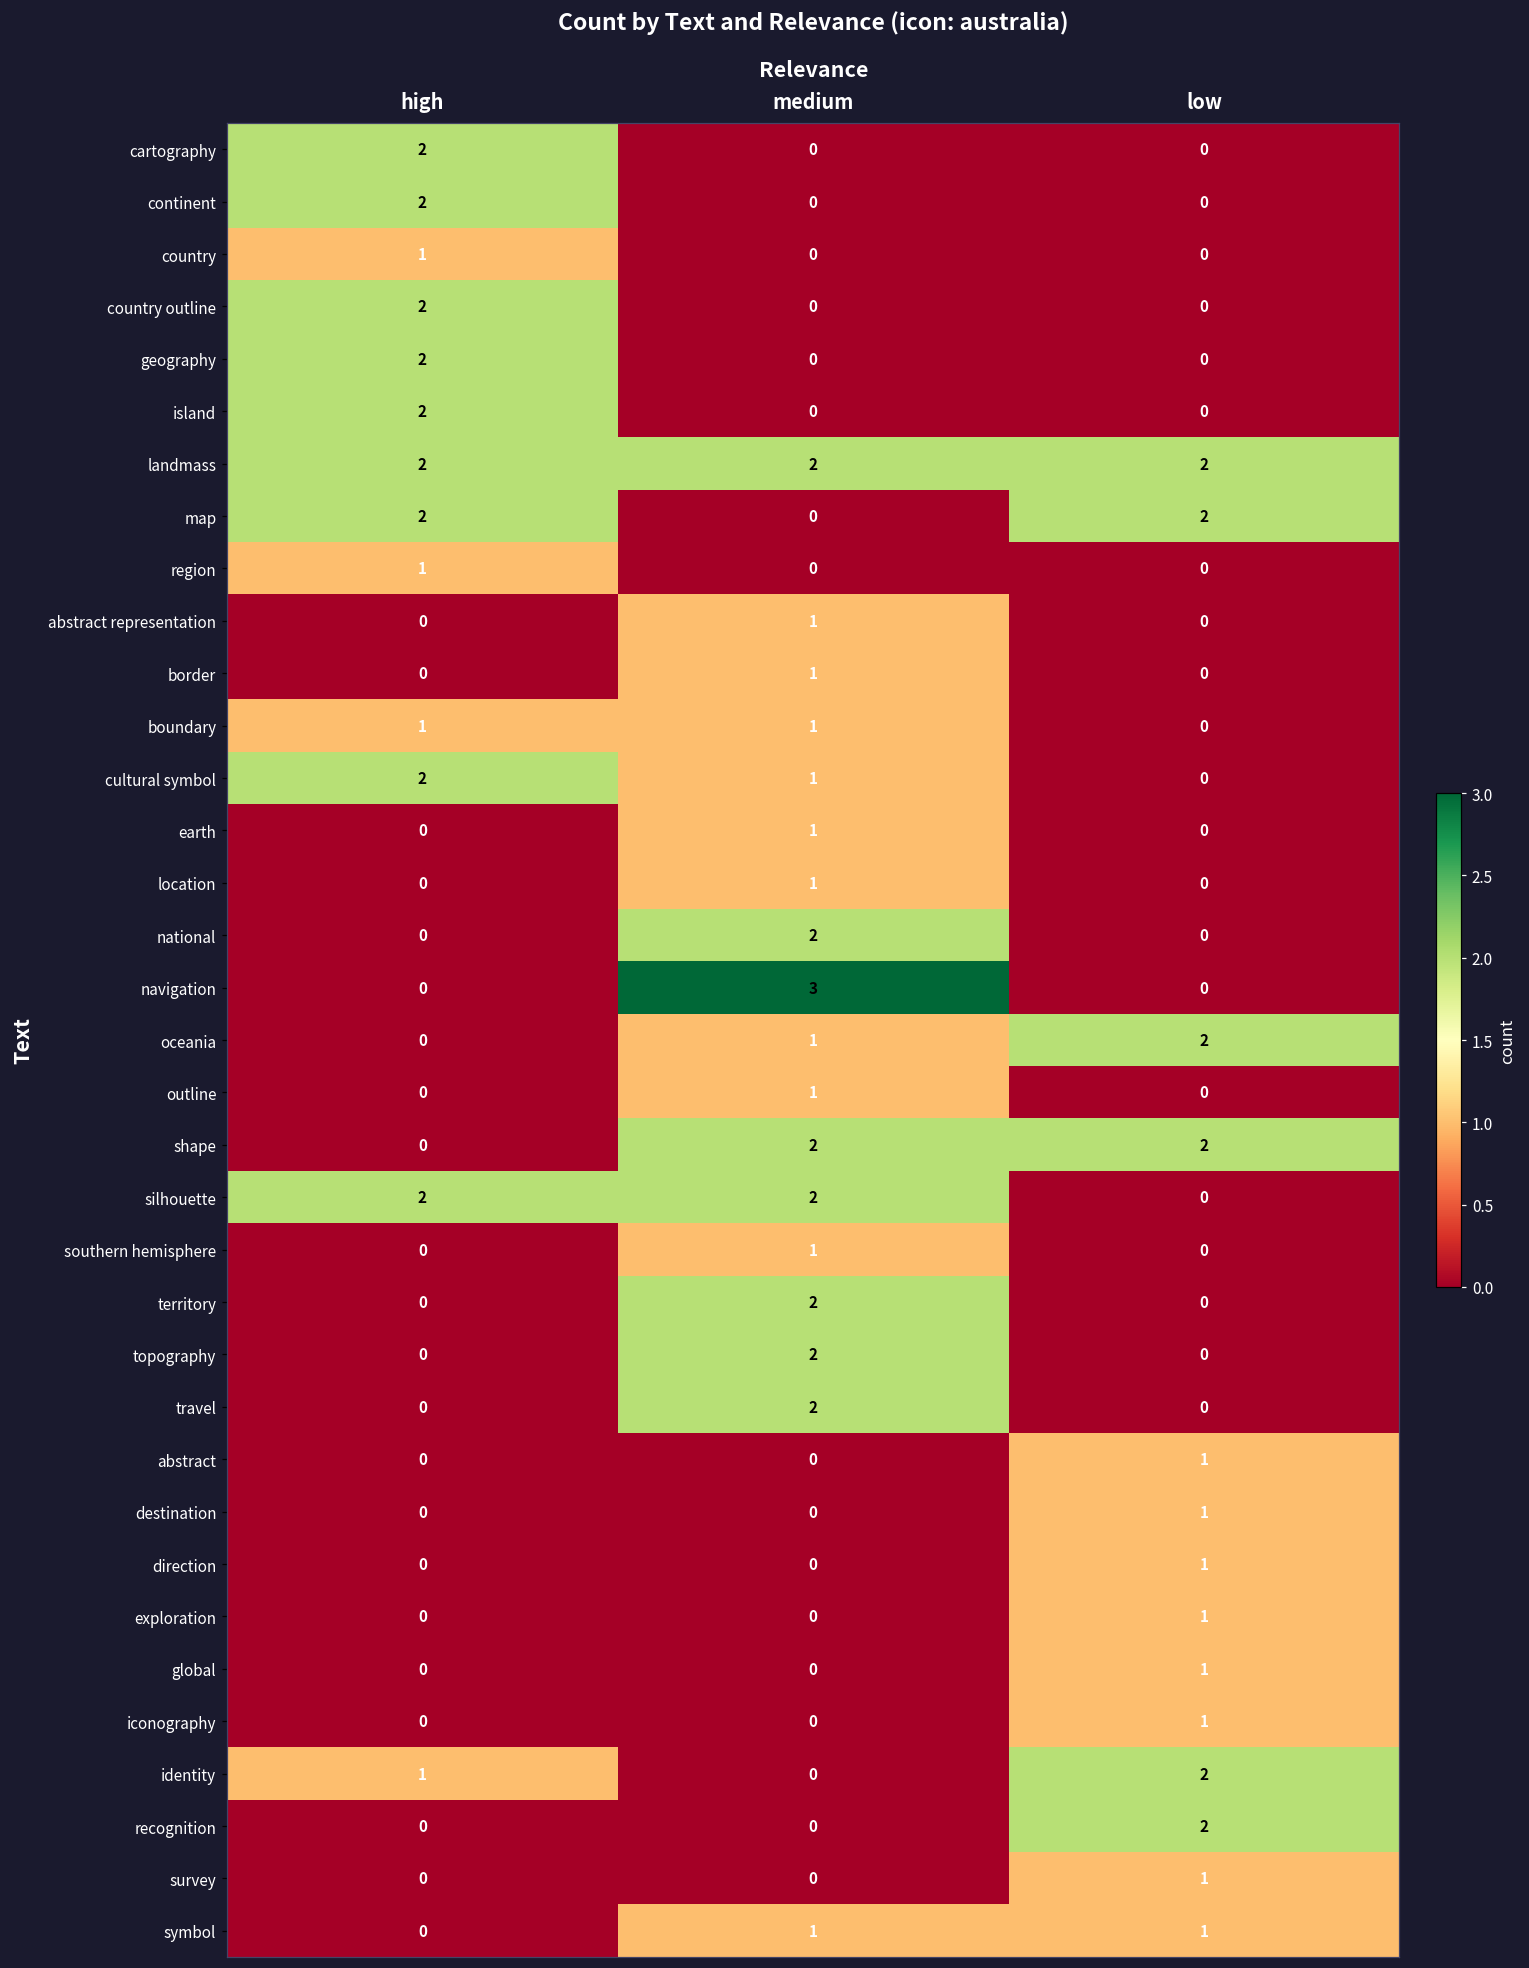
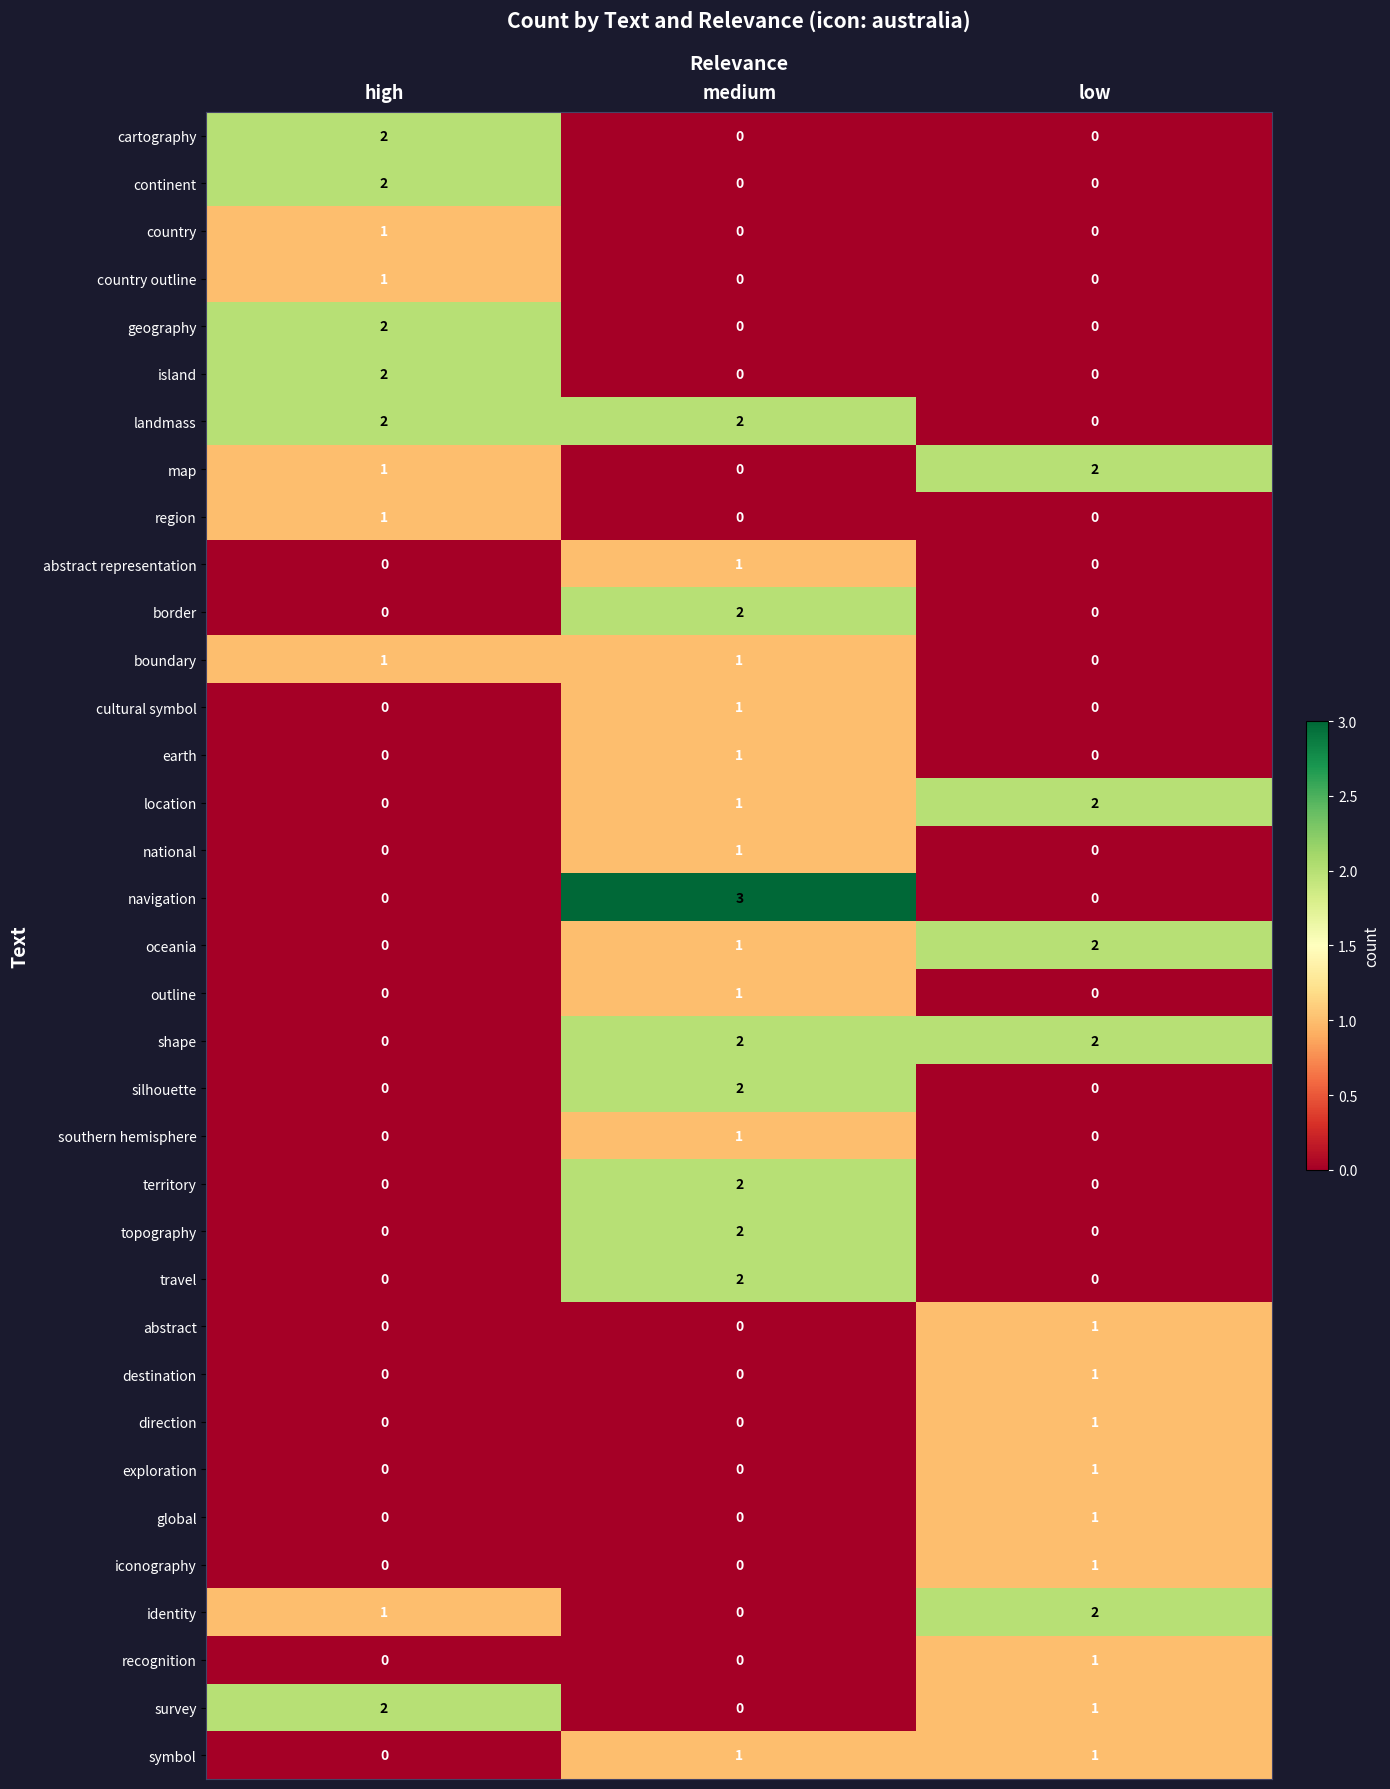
  {
    "cartography": {
      "high": 2,
      "medium": 0,
      "low": 0
    },
    "continent": {
      "high": 2,
      "medium": 0,
      "low": 0
    },
    "country": {
      "high": 1,
      "medium": 0,
      "low": 0
    },
    "country outline": {
-     "high": 2,
+     "high": 1,
      "medium": 0,
      "low": 0
    },
    "geography": {
      "high": 2,
      "medium": 0,
      "low": 0
    },
    "island": {
      "high": 2,
      "medium": 0,
      "low": 0
    },
    "landmass": {
      "high": 2,
      "medium": 2,
-     "low": 2
+     "low": 0
    },
    "map": {
-     "high": 2,
+     "high": 1,
      "medium": 0,
      "low": 2
    },
    "region": {
      "high": 1,
      "medium": 0,
      "low": 0
    },
    "abstract representation": {
      "high": 0,
      "medium": 1,
      "low": 0
    },
    "border": {
      "high": 0,
-     "medium": 1,
+     "medium": 2,
      "low": 0
    },
    "boundary": {
      "high": 1,
      "medium": 1,
      "low": 0
    },
    "cultural symbol": {
-     "high": 2,
+     "high": 0,
      "medium": 1,
      "low": 0
    },
    "earth": {
      "high": 0,
      "medium": 1,
      "low": 0
    },
    "location": {
      "high": 0,
      "medium": 1,
-     "low": 0
+     "low": 2
    },
    "national": {
      "high": 0,
-     "medium": 2,
+     "medium": 1,
      "low": 0
    },
    "navigation": {
      "high": 0,
      "medium": 3,
      "low": 0
    },
    "oceania": {
      "high": 0,
      "medium": 1,
      "low": 2
    },
    "outline": {
      "high": 0,
      "medium": 1,
      "low": 0
    },
    "shape": {
      "high": 0,
      "medium": 2,
      "low": 2
    },
    "silhouette": {
-     "high": 2,
+     "high": 0,
      "medium": 2,
      "low": 0
    },
    "southern hemisphere": {
      "high": 0,
      "medium": 1,
      "low": 0
    },
    "territory": {
      "high": 0,
      "medium": 2,
      "low": 0
    },
    "topography": {
      "high": 0,
      "medium": 2,
      "low": 0
    },
    "travel": {
      "high": 0,
      "medium": 2,
      "low": 0
    },
    "abstract": {
      "high": 0,
      "medium": 0,
      "low": 1
    },
    "destination": {
      "high": 0,
      "medium": 0,
      "low": 1
    },
    "direction": {
      "high": 0,
      "medium": 0,
      "low": 1
    },
    "exploration": {
      "high": 0,
      "medium": 0,
      "low": 1
    },
    "global": {
      "high": 0,
      "medium": 0,
      "low": 1
    },
    "iconography": {
      "high": 0,
      "medium": 0,
      "low": 1
    },
    "identity": {
      "high": 1,
      "medium": 0,
      "low": 2
    },
    "recognition": {
      "high": 0,
      "medium": 0,
-     "low": 2
+     "low": 1
    },
    "survey": {
-     "high": 0,
+     "high": 2,
      "medium": 0,
      "low": 1
    },
    "symbol": {
      "high": 0,
      "medium": 1,
      "low": 1
    }
  }
